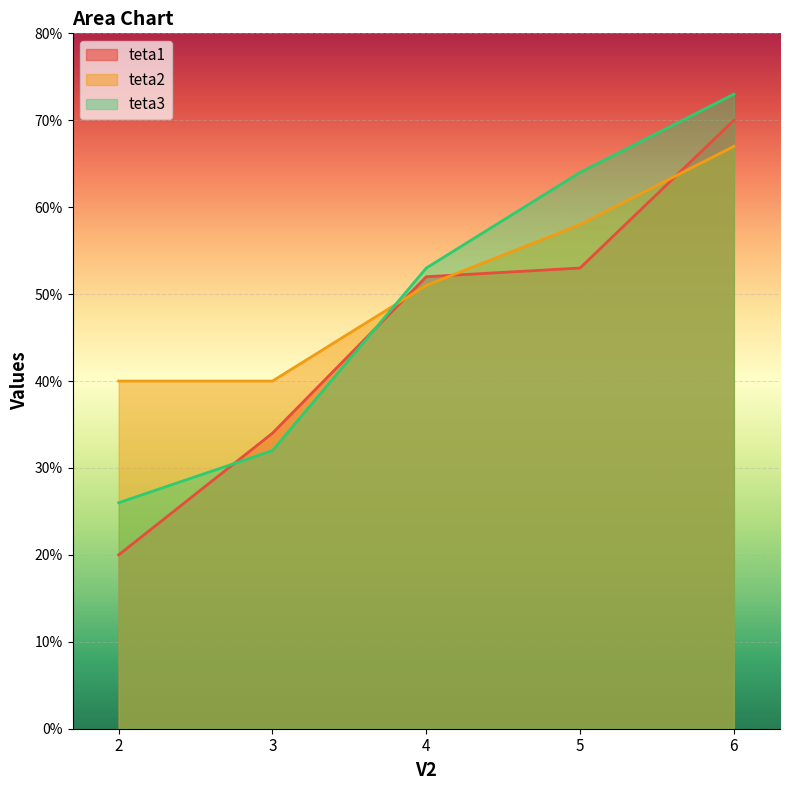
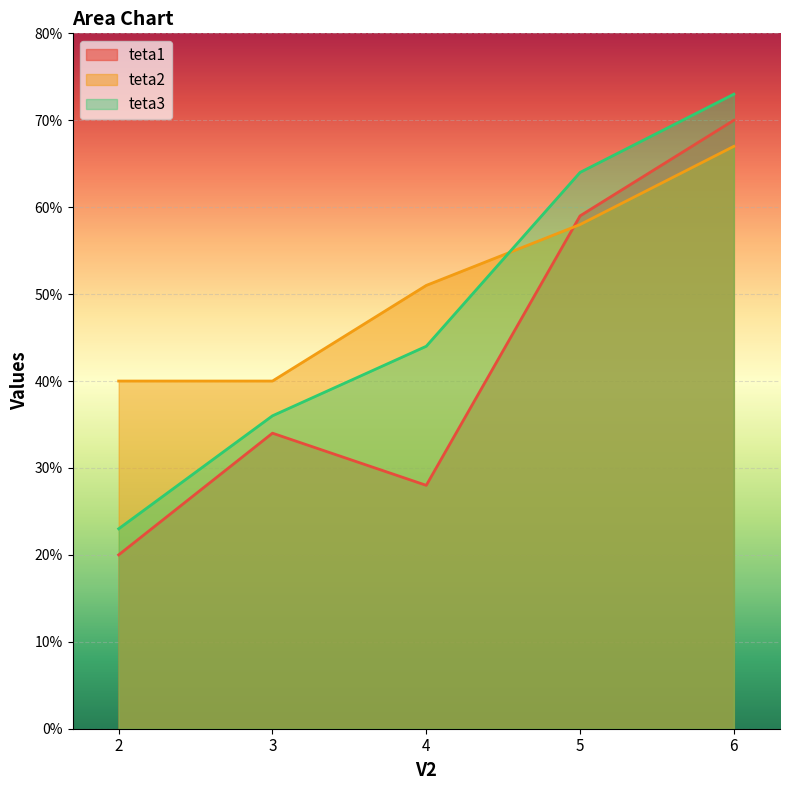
  {
    "teta1": {
      "2": "20%",
      "3": "34%",
-     "4": "52%",
-     "5": "53%",
+     "4": "28%",
+     "5": "59%",
      "6": "70%"
    },
    "teta2": {
      "2": "40%",
      "3": "40%",
      "4": "51%",
      "5": "58%",
      "6": "67%"
    },
    "teta3": {
-     "2": "26%",
-     "3": "32%",
-     "4": "53%",
+     "2": "23%",
+     "3": "36%",
+     "4": "44%",
      "5": "64%",
      "6": "73%"
    }
  }
